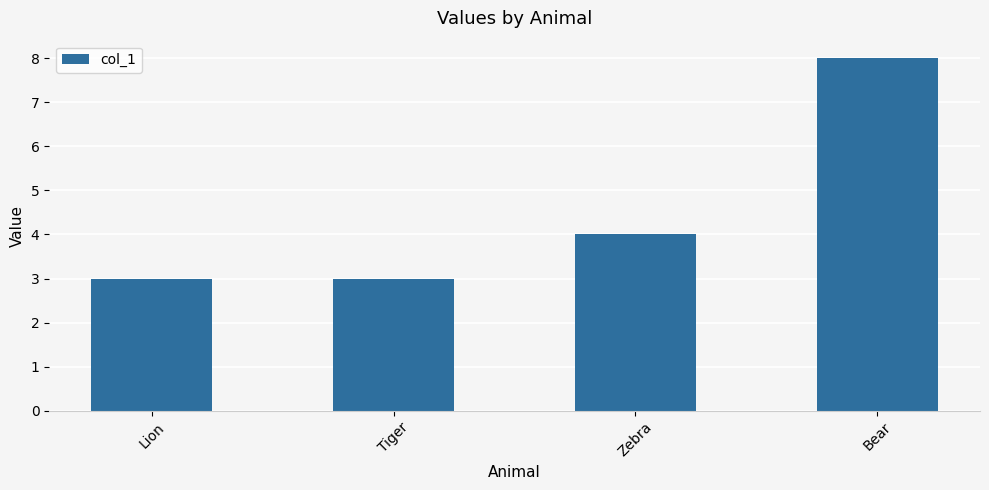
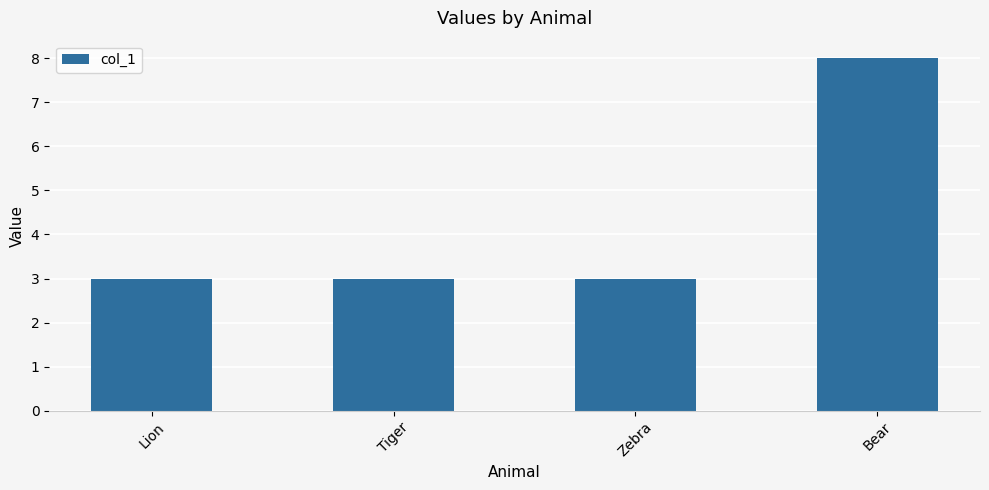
  {
    "Lion": 3,
    "Tiger": 3,
-   "Zebra": 4,
+   "Zebra": 3,
    "Bear": 8
  }
